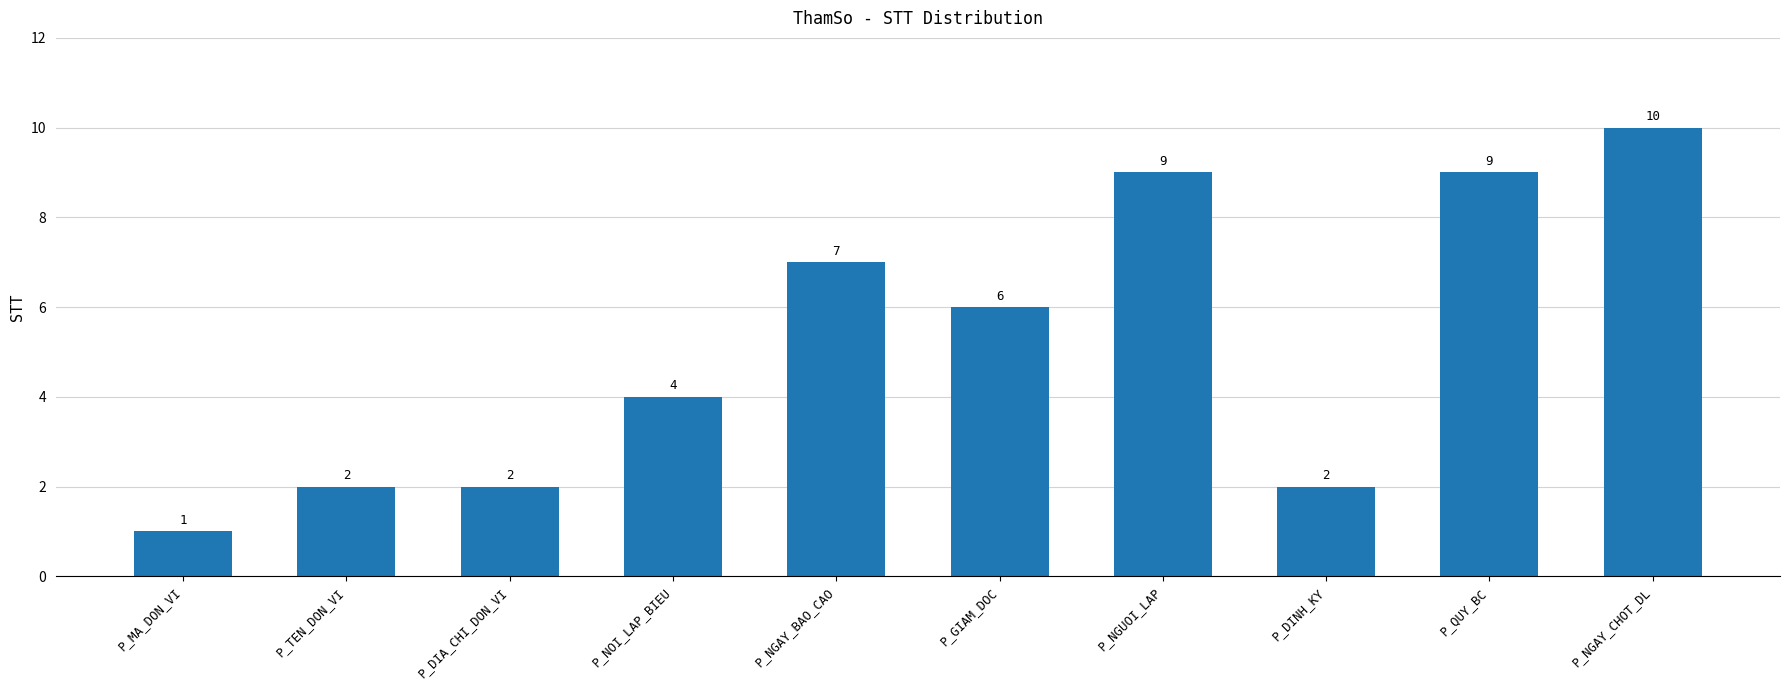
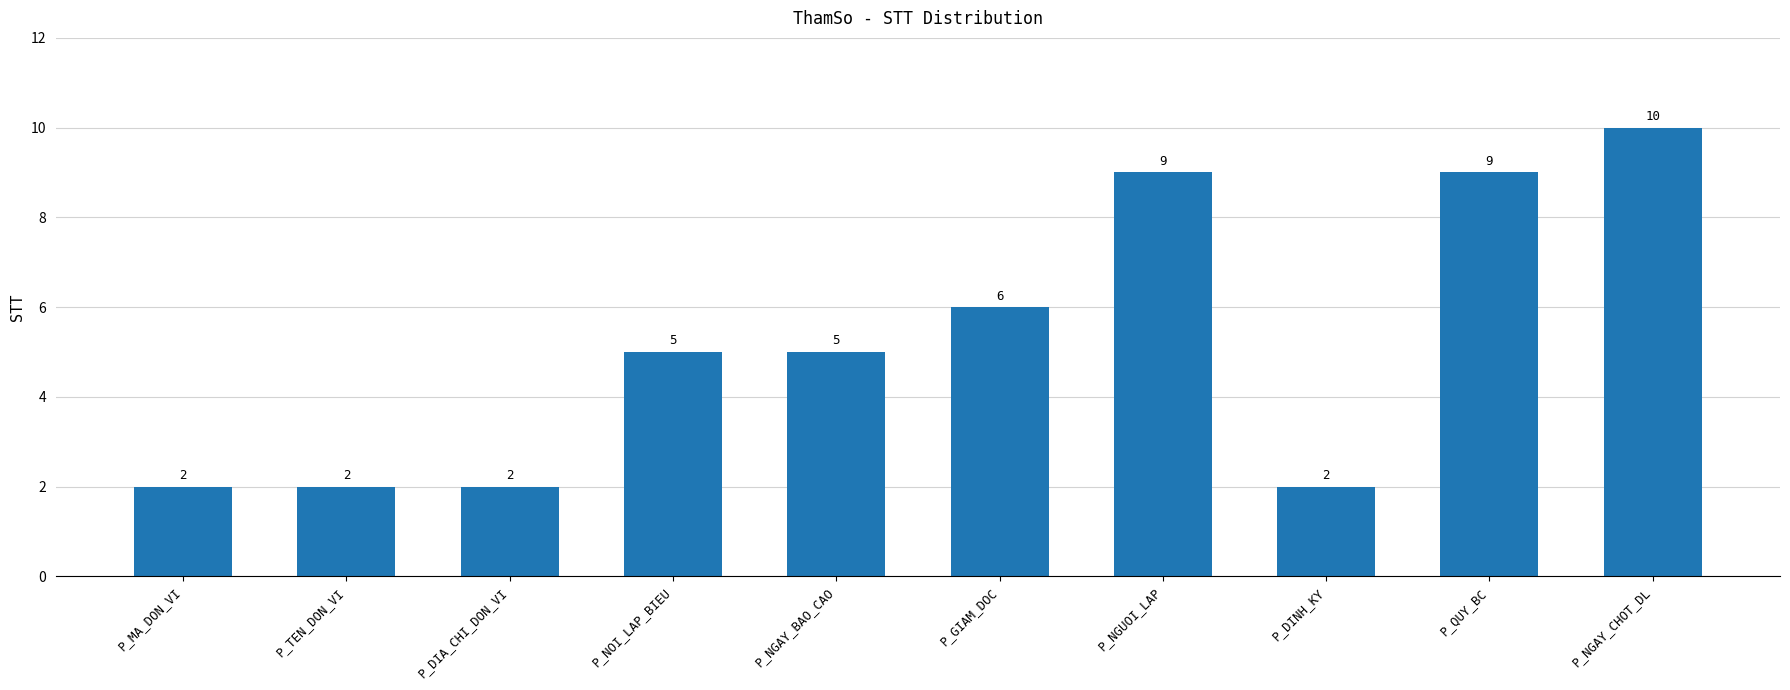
  {
-   "P_MA_DON_VI": 1,
+   "P_MA_DON_VI": 2,
    "P_TEN_DON_VI": 2,
    "P_DIA_CHI_DON_VI": 2,
-   "P_NOI_LAP_BIEU": 4,
-   "P_NGAY_BAO_CAO": 7,
+   "P_NOI_LAP_BIEU": 5,
+   "P_NGAY_BAO_CAO": 5,
    "P_GIAM_DOC": 6,
    "P_NGUOI_LAP": 9,
    "P_DINH_KY": 2,
    "P_QUY_BC": 9,
    "P_NGAY_CHOT_DL": 10
  }
